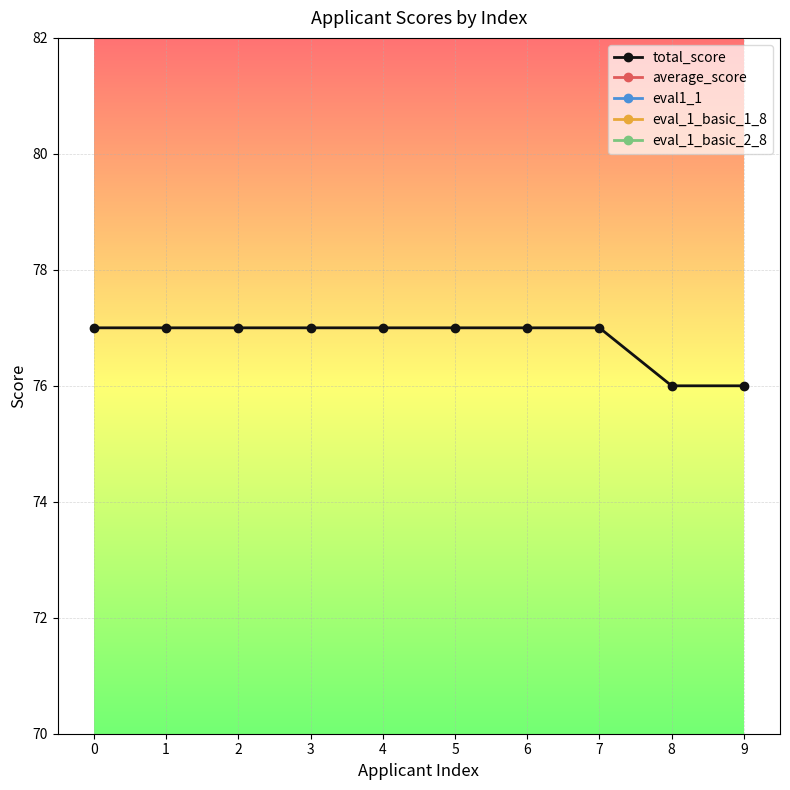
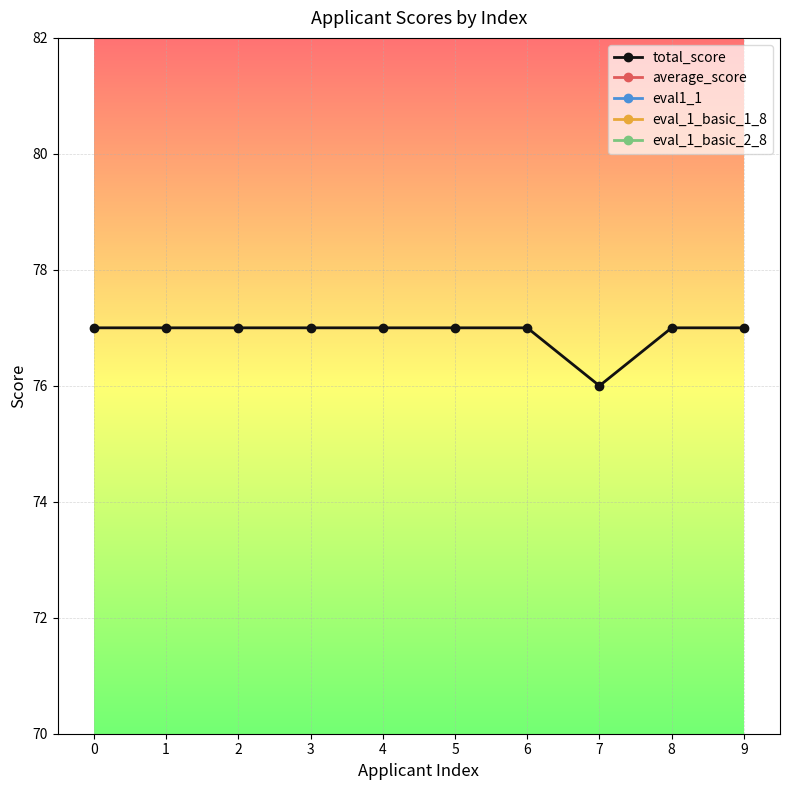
  {
    "total_score": {
      "0": 77,
      "1": 77,
      "2": 77,
      "3": 77,
      "4": 77,
      "5": 77,
      "6": 77,
-     "7": 77,
-     "8": 76,
-     "9": 76
+     "7": 76,
+     "8": 77,
+     "9": 77
    }
  }
